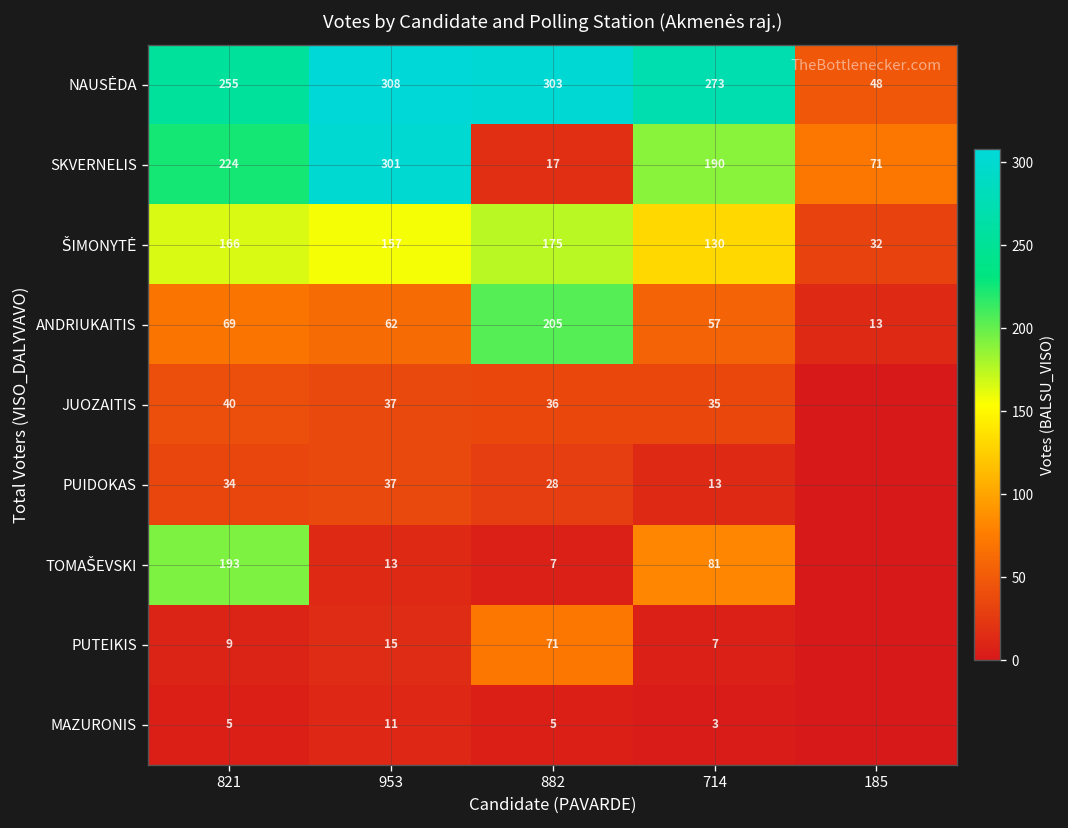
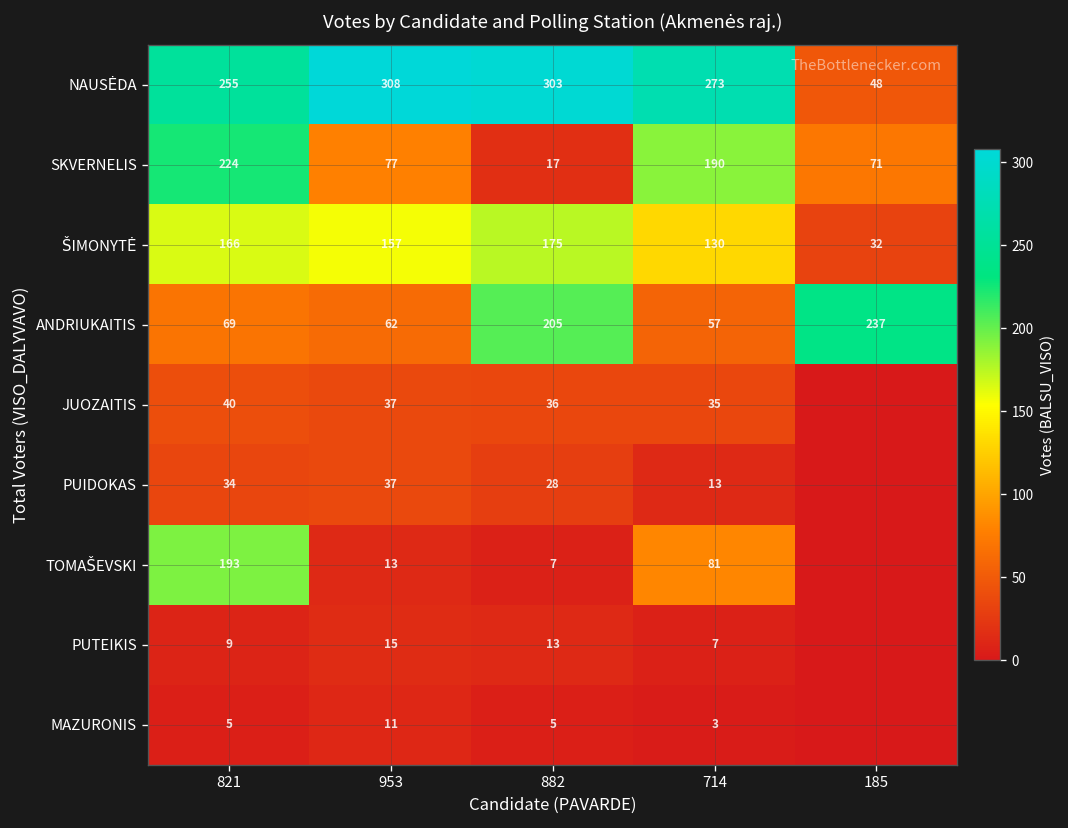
  {
    "NAUSĖDA": {
      "821": 255,
      "953": 308,
      "882": 303,
      "714": 273
    },
    "SKVERNELIS": {
      "821": 224,
-     "953": 301,
+     "953": 77,
      "882": 17,
      "714": 190,
      "185": 71
    },
    "ŠIMONYTĖ": {
      "821": 166,
      "953": 157,
      "882": 175,
      "714": 130,
      "185": 32
    },
    "ANDRIUKAITIS": {
      "821": 69,
      "953": 62,
      "882": 205,
      "714": 57,
-     "185": 13
+     "185": 237
    },
    "JUOZAITIS": {
      "821": 40,
      "953": 37,
      "882": 36,
      "714": 35
    },
    "PUIDOKAS": {
      "821": 34,
      "953": 37,
      "882": 28,
      "714": 13
    },
    "TOMAŠEVSKI": {
      "821": 193,
      "953": 13,
      "882": 7,
      "714": 81
    },
    "PUTEIKIS": {
      "821": 9,
      "953": 15,
-     "882": 71,
+     "882": 13,
      "714": 7
    },
    "MAZURONIS": {
      "821": 5,
      "953": 11,
      "882": 5,
      "714": 3
    }
  }
